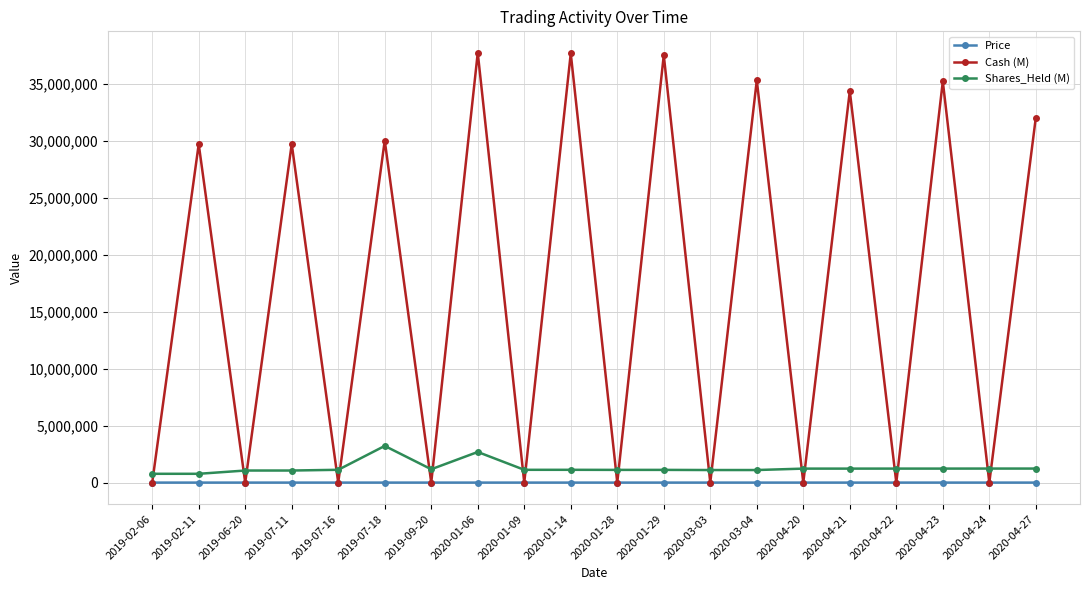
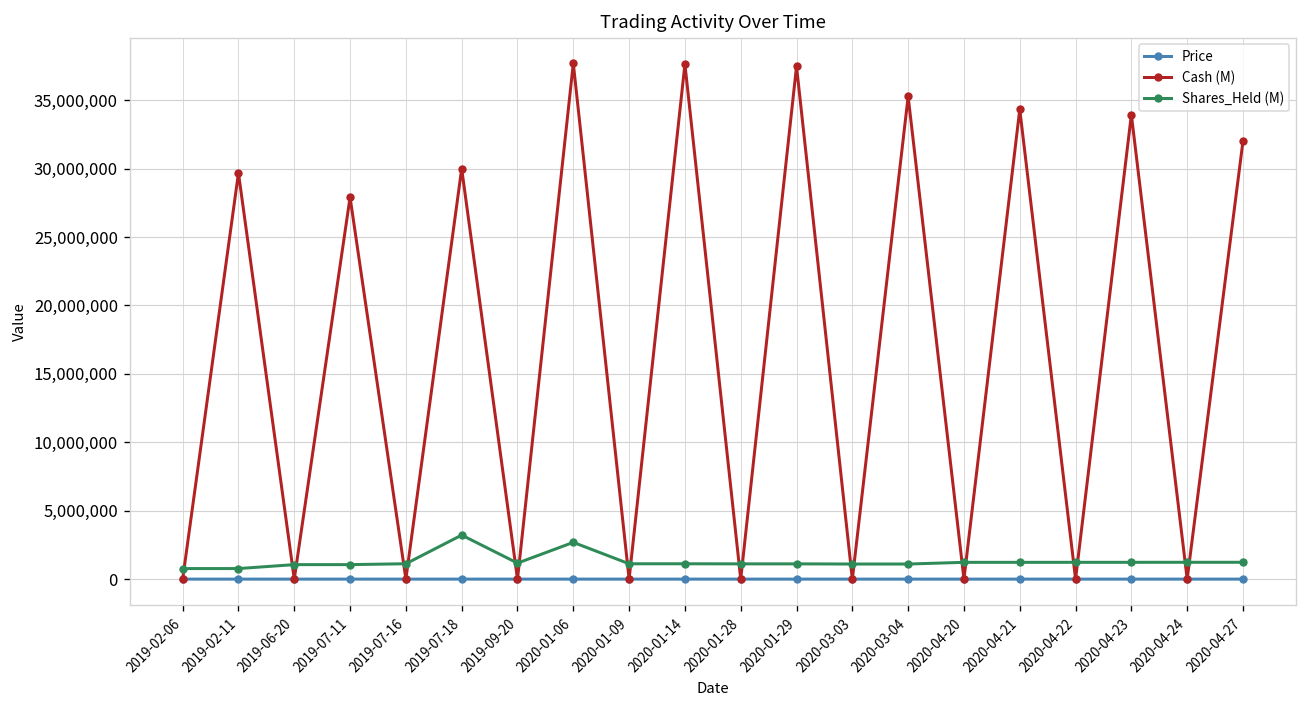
  {
    "Price": {
      "2019-02-11": "0",
      "2019-07-11": "0",
      "2019-07-18": "0",
      "2020-01-06": "0",
      "2020-01-14": "0",
      "2020-01-29": "0",
      "2020-03-04": "0",
      "2020-04-21": "0",
      "2020-04-23": "0",
      "2020-04-27": "0"
    },
    "Cash (M)": {
      "2019-02-11": "29,700,000",
-     "2019-07-11": "29,700,000",
+     "2019-07-11": "27,900,000",
      "2019-07-18": "30,000,000",
      "2020-01-06": "37,700,000",
      "2020-01-14": "37,600,000",
      "2020-01-29": "37,500,000",
      "2020-03-04": "35,300,000",
      "2020-04-21": "34,300,000",
-     "2020-04-23": "35,200,000",
+     "2020-04-23": "33,900,000",
      "2020-04-27": "32,000,000"
    },
    "Shares_Held (M)": {
      "2019-02-06": "800,000",
      "2019-02-11": "800,000",
      "2019-06-20": "1,100,000",
      "2019-07-11": "1,100,000",
      "2019-07-16": "1,100,000",
      "2019-07-18": "3,200,000",
      "2019-09-20": "1,200,000",
      "2020-01-06": "2,700,000",
      "2020-01-09": "1,100,000",
      "2020-01-14": "1,100,000",
      "2020-01-28": "1,100,000",
      "2020-01-29": "1,100,000",
      "2020-03-03": "1,100,000",
      "2020-03-04": "1,100,000",
      "2020-04-20": "1,200,000",
      "2020-04-21": "1,200,000",
      "2020-04-22": "1,200,000",
      "2020-04-23": "1,200,000",
      "2020-04-24": "1,200,000",
      "2020-04-27": "1,200,000"
    }
  }
